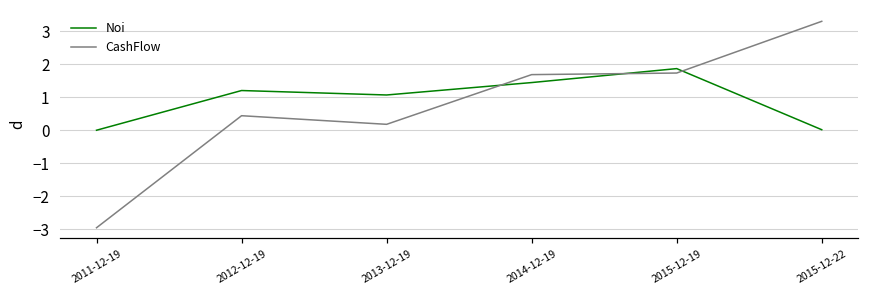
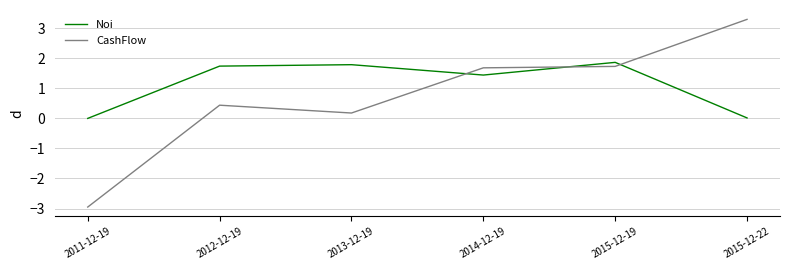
  {
    "Noi": {
      "2011-12-19": 0.0,
-     "2012-12-19": 1.2,
-     "2013-12-19": 1.1,
+     "2012-12-19": 1.7,
+     "2013-12-19": 1.8,
      "2014-12-19": 1.4,
      "2015-12-19": 1.9,
      "2015-12-22": 0.0
    },
    "CashFlow": {
      "2011-12-19": -3.0,
      "2012-12-19": 0.4,
      "2013-12-19": 0.2,
      "2014-12-19": 1.7,
      "2015-12-19": 1.7,
      "2015-12-22": 3.3
    }
  }
